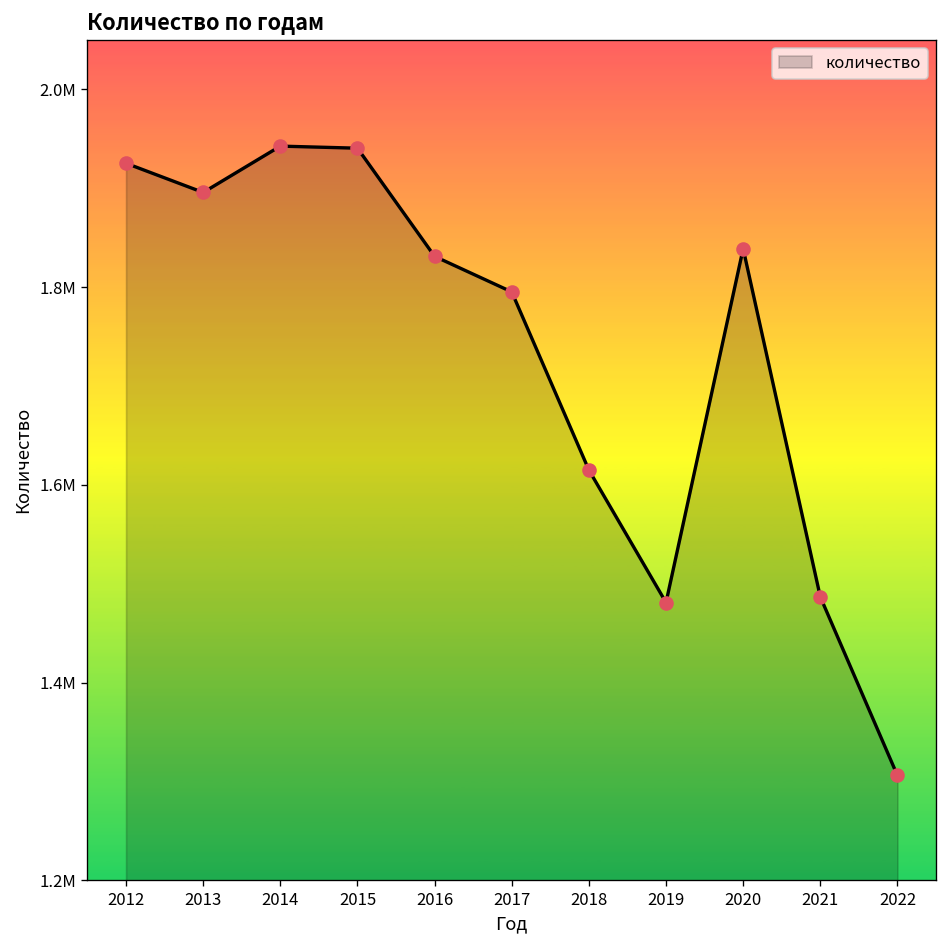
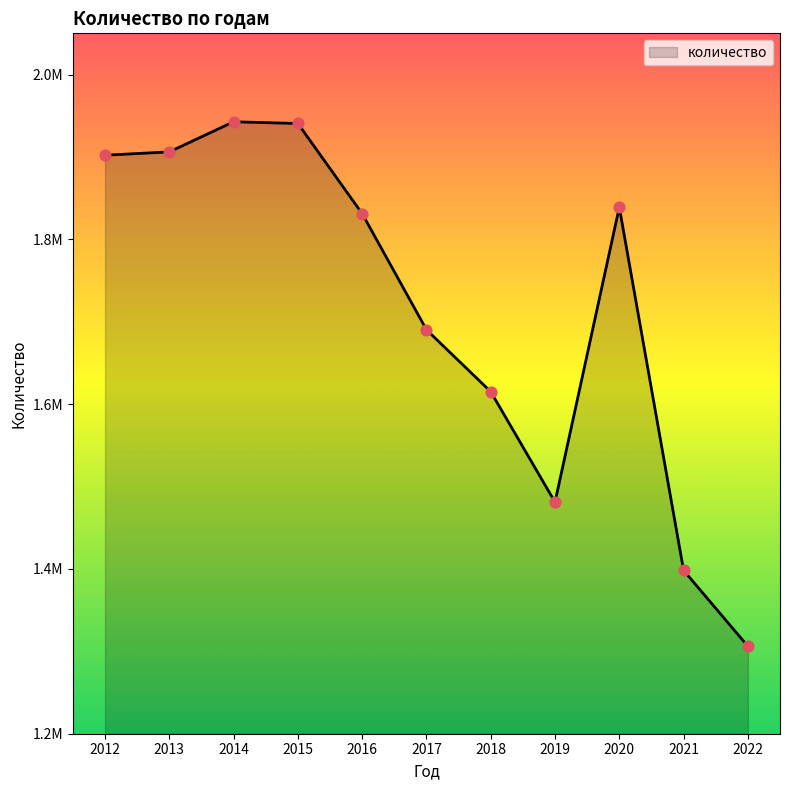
  {
-   "2012": 1930000,
-   "2013": 1900000,
+   "2012": 1900000,
+   "2013": 1910000,
    "2014": 1940000,
    "2015": 1940000,
    "2016": 1830000,
-   "2017": 1800000,
+   "2017": 1690000,
    "2018": 1620000,
    "2019": 1480000,
    "2020": 1840000,
-   "2021": 1490000,
+   "2021": 1400000,
    "2022": 1310000
  }
